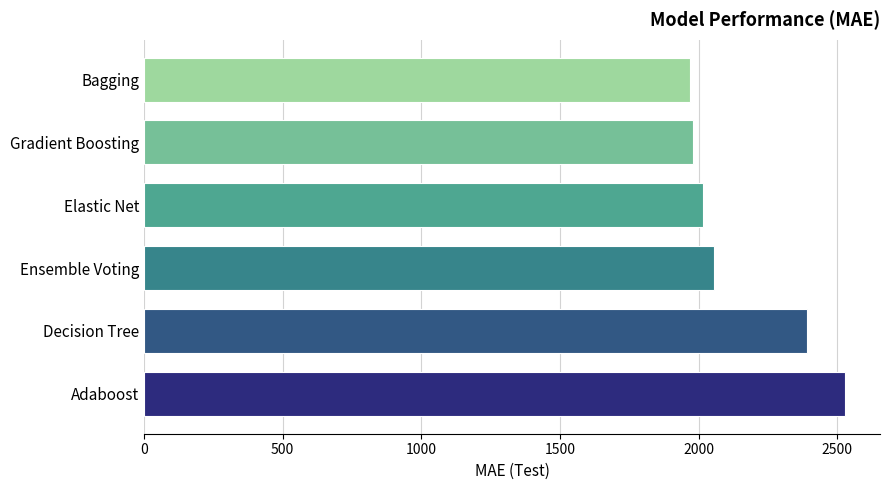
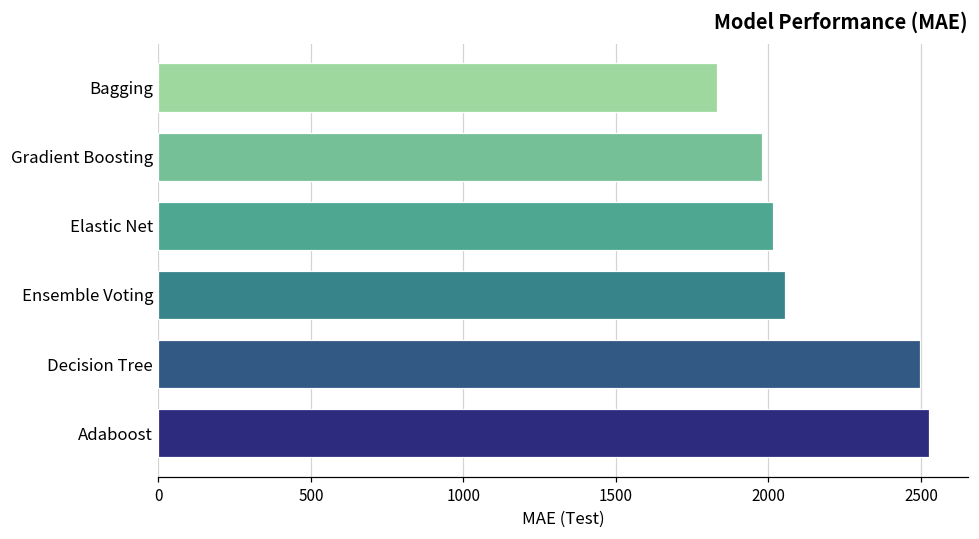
  {
-   "Bagging": 1970,
+   "Bagging": 1830,
    "Gradient Boosting": 1980,
    "Elastic Net": 2010,
    "Ensemble Voting": 2060,
-   "Decision Tree": 2390,
+   "Decision Tree": 2500,
    "Adaboost": 2530
  }
